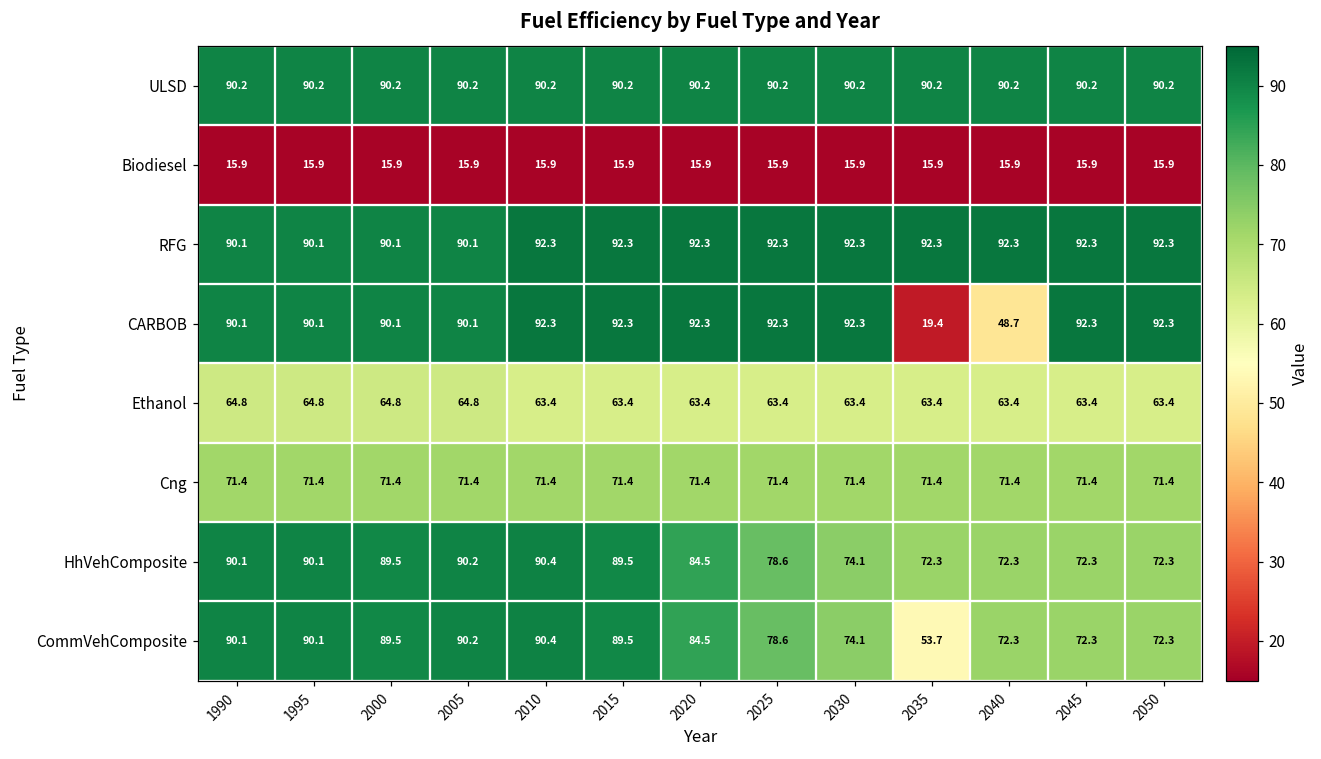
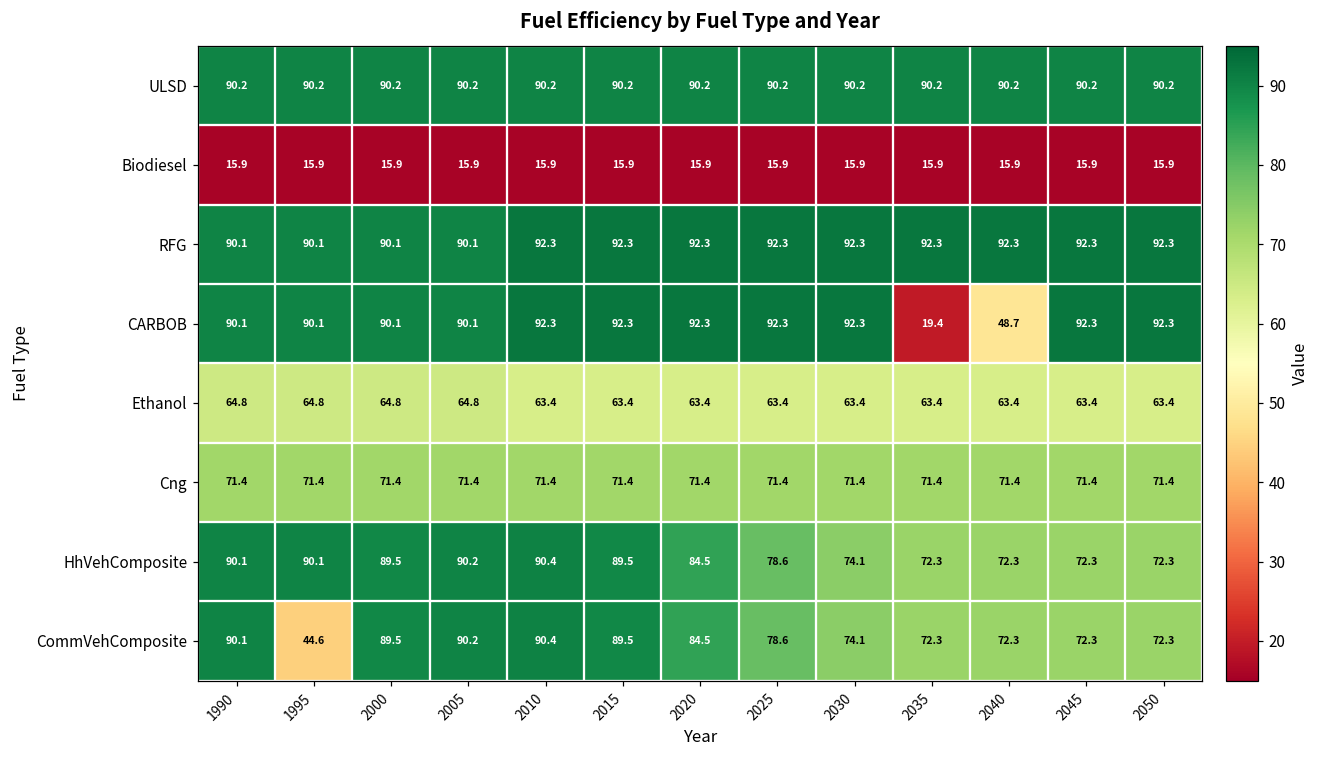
  {
    "ULSD": {
      "1990": 90.2,
      "1995": 90.2,
      "2000": 90.2,
      "2005": 90.2,
      "2010": 90.2,
      "2015": 90.2,
      "2020": 90.2,
      "2025": 90.2,
      "2030": 90.2,
      "2035": 90.2,
      "2040": 90.2,
      "2045": 90.2,
      "2050": 90.2
    },
    "Biodiesel": {
      "1990": 15.9,
      "1995": 15.9,
      "2000": 15.9,
      "2005": 15.9,
      "2010": 15.9,
      "2015": 15.9,
      "2020": 15.9,
      "2025": 15.9,
      "2030": 15.9,
      "2035": 15.9,
      "2040": 15.9,
      "2045": 15.9,
      "2050": 15.9
    },
    "RFG": {
      "1990": 90.1,
      "1995": 90.1,
      "2000": 90.1,
      "2005": 90.1,
      "2010": 92.3,
      "2015": 92.3,
      "2020": 92.3,
      "2025": 92.3,
      "2030": 92.3,
      "2035": 92.3,
      "2040": 92.3,
      "2045": 92.3,
      "2050": 92.3
    },
    "CARBOB": {
      "1990": 90.1,
      "1995": 90.1,
      "2000": 90.1,
      "2005": 90.1,
      "2010": 92.3,
      "2015": 92.3,
      "2020": 92.3,
      "2025": 92.3,
      "2030": 92.3,
      "2035": 19.4,
      "2040": 48.7,
      "2045": 92.3,
      "2050": 92.3
    },
    "Ethanol": {
      "1990": 64.8,
      "1995": 64.8,
      "2000": 64.8,
      "2005": 64.8,
      "2010": 63.4,
      "2015": 63.4,
      "2020": 63.4,
      "2025": 63.4,
      "2030": 63.4,
      "2035": 63.4,
      "2040": 63.4,
      "2045": 63.4,
      "2050": 63.4
    },
    "Cng": {
      "1990": 71.4,
      "1995": 71.4,
      "2000": 71.4,
      "2005": 71.4,
      "2010": 71.4,
      "2015": 71.4,
      "2020": 71.4,
      "2025": 71.4,
      "2030": 71.4,
      "2035": 71.4,
      "2040": 71.4,
      "2045": 71.4,
      "2050": 71.4
    },
    "HhVehComposite": {
      "1990": 90.1,
      "1995": 90.1,
      "2000": 89.5,
      "2005": 90.2,
      "2010": 90.4,
      "2015": 89.5,
      "2020": 84.5,
      "2025": 78.6,
      "2030": 74.1,
      "2035": 72.3,
      "2040": 72.3,
      "2045": 72.3,
      "2050": 72.3
    },
    "CommVehComposite": {
      "1990": 90.1,
-     "1995": 90.1,
+     "1995": 44.6,
      "2000": 89.5,
      "2005": 90.2,
      "2010": 90.4,
      "2015": 89.5,
      "2020": 84.5,
      "2025": 78.6,
      "2030": 74.1,
-     "2035": 53.7,
+     "2035": 72.3,
      "2040": 72.3,
      "2045": 72.3,
      "2050": 72.3
    }
  }
